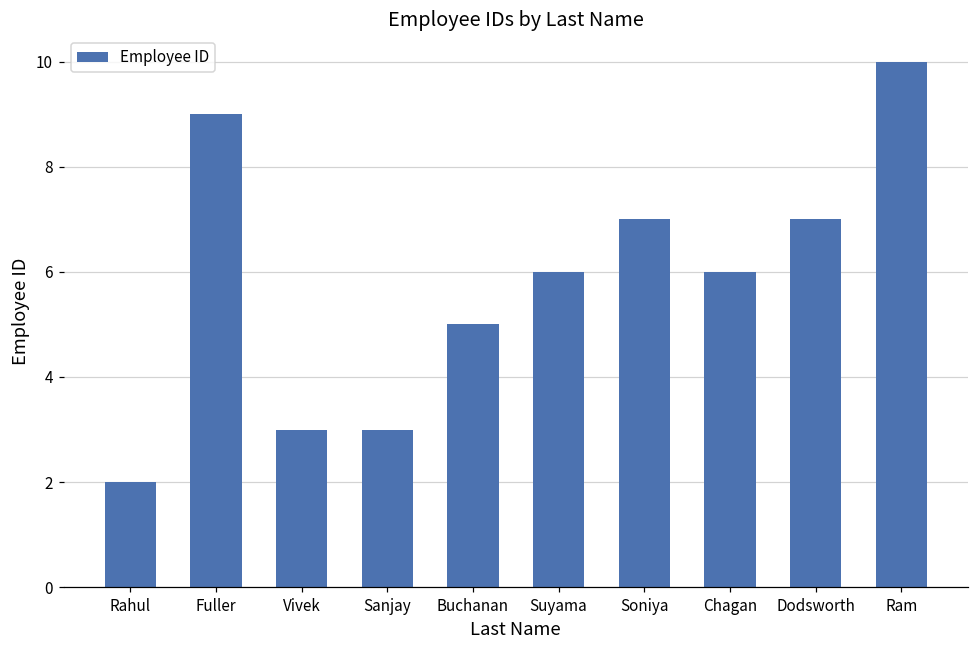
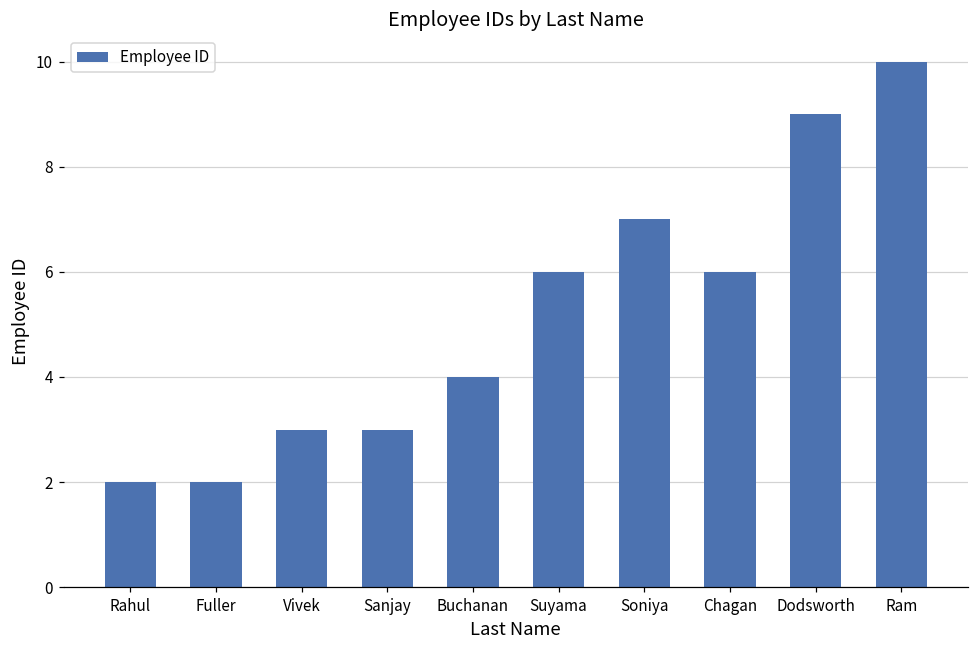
  {
    "Rahul": 2,
-   "Fuller": 9,
+   "Fuller": 2,
    "Vivek": 3,
    "Sanjay": 3,
-   "Buchanan": 5,
+   "Buchanan": 4,
    "Suyama": 6,
    "Soniya": 7,
    "Chagan": 6,
-   "Dodsworth": 7,
+   "Dodsworth": 9,
    "Ram": 10
  }
